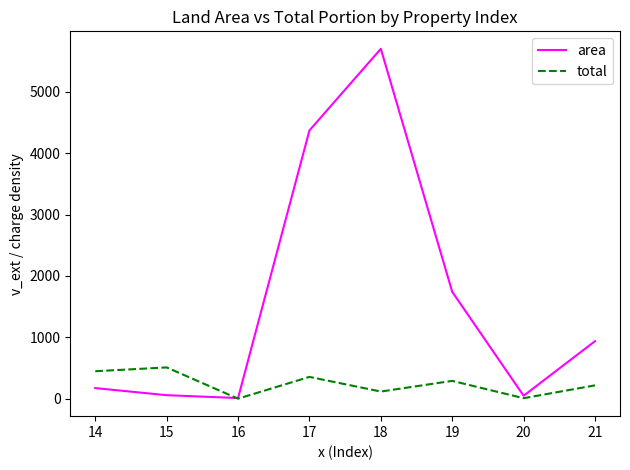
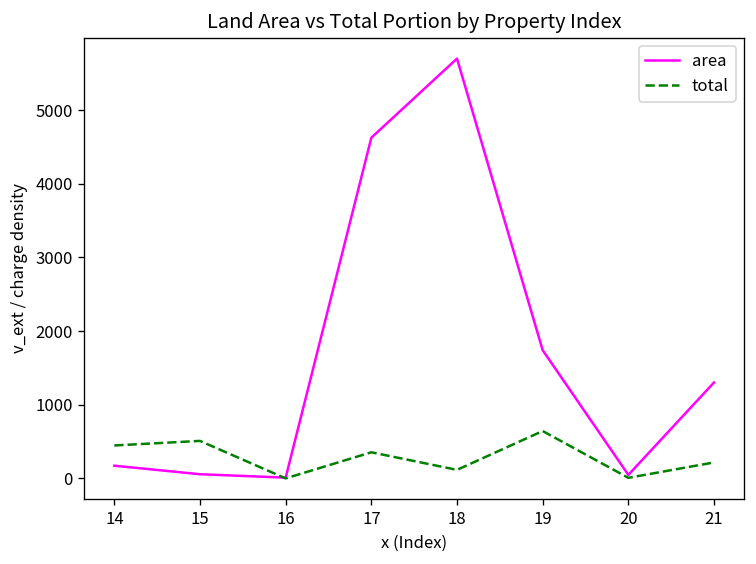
  {
    "area": {
      "14": 200,
      "15": 100,
-     "17": 4400,
+     "17": 4600,
      "18": 5700,
      "19": 1700,
-     "21": 900
+     "21": 1300
    },
    "total": {
      "14": 400,
      "15": 500,
      "17": 400,
      "18": 100,
-     "19": 300,
+     "19": 600,
      "21": 200
    }
  }
